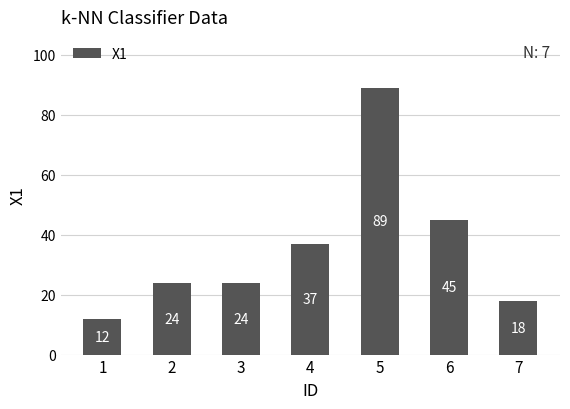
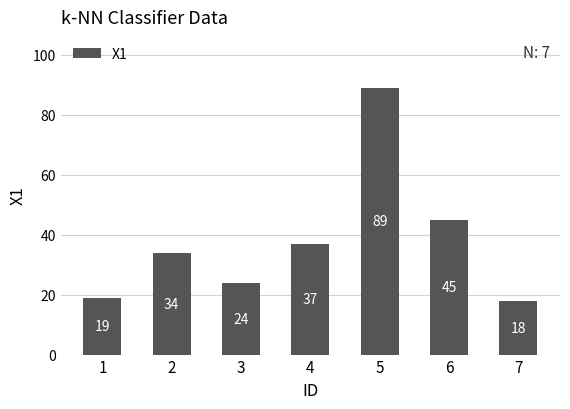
  {
-   "1": 12,
-   "2": 24,
+   "1": 19,
+   "2": 34,
    "3": 24,
    "4": 37,
    "5": 89,
    "6": 45,
    "7": 18
  }
